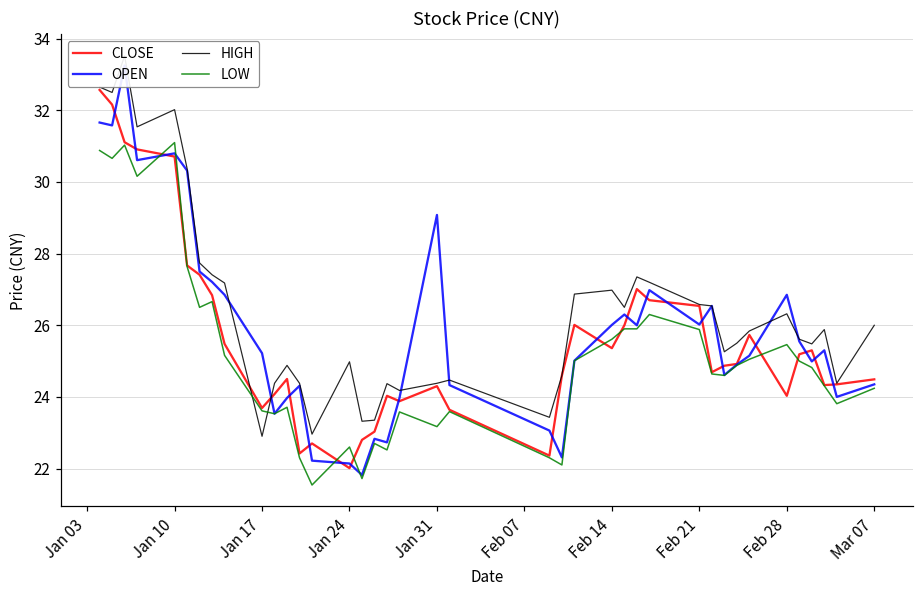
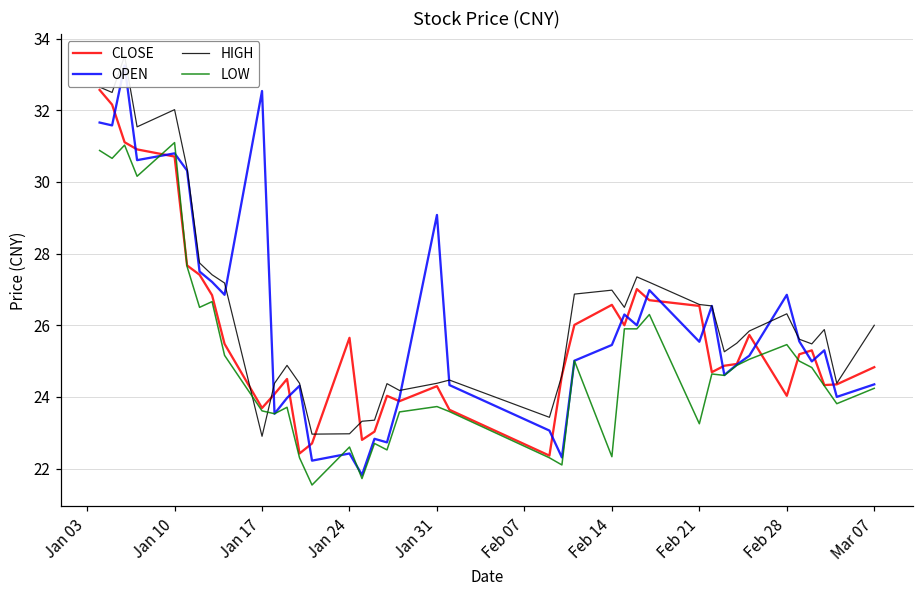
  {
    "CLOSE": {
      "Jan 10": 30.7,
      "Jan 17": 23.7,
-     "Jan 24": 22.0,
+     "Jan 24": 25.7,
      "Jan 31": 24.3,
-     "Feb 14": 25.4,
+     "Feb 14": 26.6,
      "Feb 28": 24.0,
-     "Mar 07": 24.5
+     "Mar 07": 24.8
    },
    "OPEN": {
      "Jan 10": 30.8,
-     "Jan 17": 25.2,
-     "Jan 24": 22.1,
+     "Jan 17": 32.5,
+     "Jan 24": 22.4,
      "Jan 31": 29.1,
-     "Feb 14": 26.0,
-     "Feb 21": 26.0,
+     "Feb 14": 25.5,
+     "Feb 21": 25.5,
      "Feb 28": 26.9,
      "Mar 07": 24.4
    },
    "HIGH": {
      "Jan 10": 32.0,
      "Jan 17": 22.9,
-     "Jan 24": 25.0,
+     "Jan 24": 23.0,
      "Jan 31": 24.4,
      "Feb 14": 27.0,
      "Feb 28": 26.3,
      "Mar 07": 26.0
    },
    "LOW": {
      "Jan 10": 31.1,
      "Jan 17": 23.6,
      "Jan 24": 22.6,
-     "Jan 31": 23.2,
-     "Feb 14": 25.6,
-     "Feb 21": 25.9,
+     "Jan 31": 23.7,
+     "Feb 14": 22.3,
+     "Feb 21": 23.3,
      "Feb 28": 25.5,
      "Mar 07": 24.2
    }
  }
